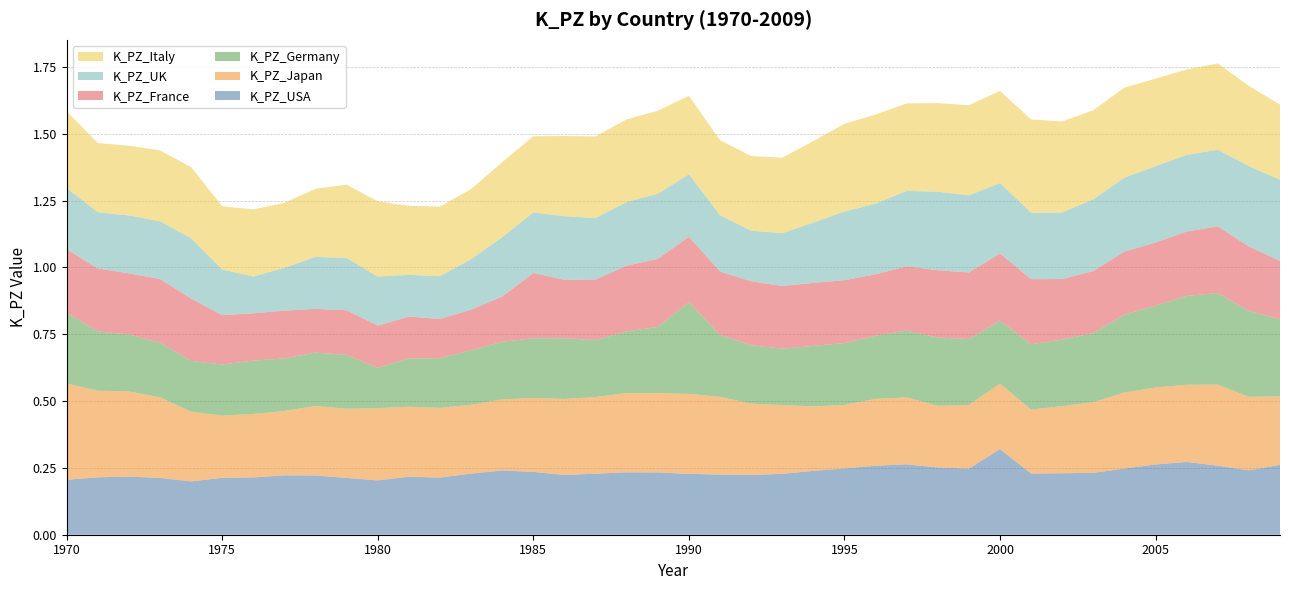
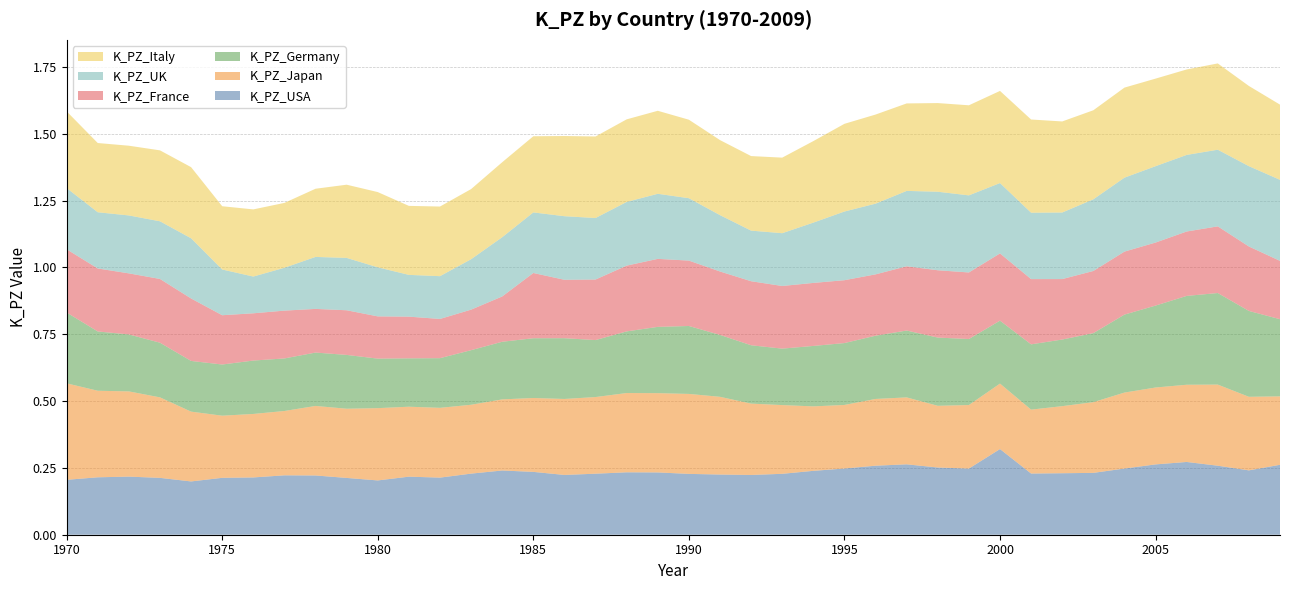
  {
    "K_PZ_USA": {
      "1970": 0.21,
      "1975": 0.21,
      "1980": 0.20,
      "1985": 0.24,
      "1990": 0.23,
      "1995": 0.25,
      "2000": 0.32,
      "2005": 0.26
    },
    "K_PZ_Germany": {
      "1970": 0.26,
      "1975": 0.19,
-     "1980": 0.15,
+     "1980": 0.19,
      "1985": 0.22,
-     "1990": 0.34,
+     "1990": 0.25,
      "1995": 0.23,
      "2000": 0.24,
      "2005": 0.31
    },
    "K_PZ_France": {
      "1970": 0.24,
      "1975": 0.18,
      "1980": 0.16,
      "1985": 0.24,
      "1990": 0.24,
      "1995": 0.24,
      "2000": 0.25,
      "2005": 0.24
    },
    "K_PZ_UK": {
      "1970": 0.23,
      "1975": 0.17,
      "1980": 0.18,
      "1985": 0.23,
      "1990": 0.23,
      "1995": 0.26,
      "2000": 0.26,
      "2005": 0.29
    }
  }
